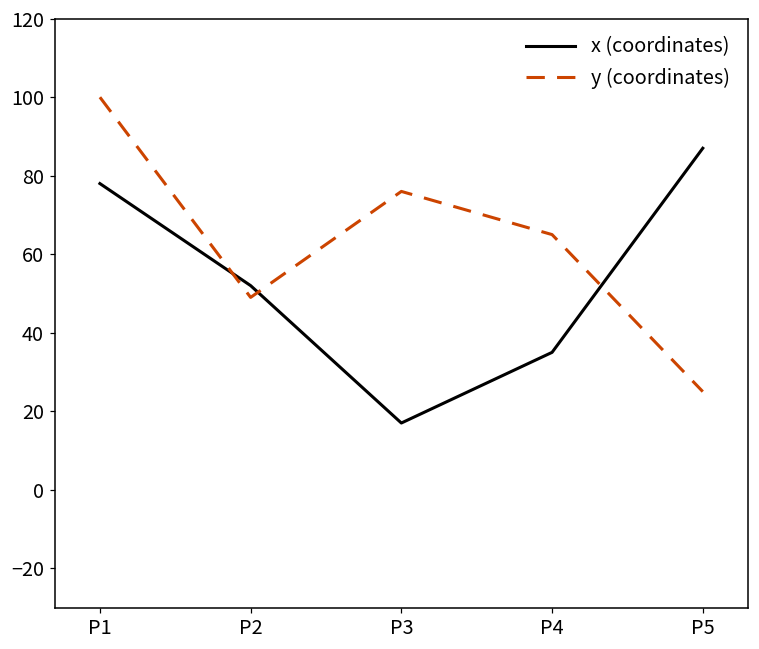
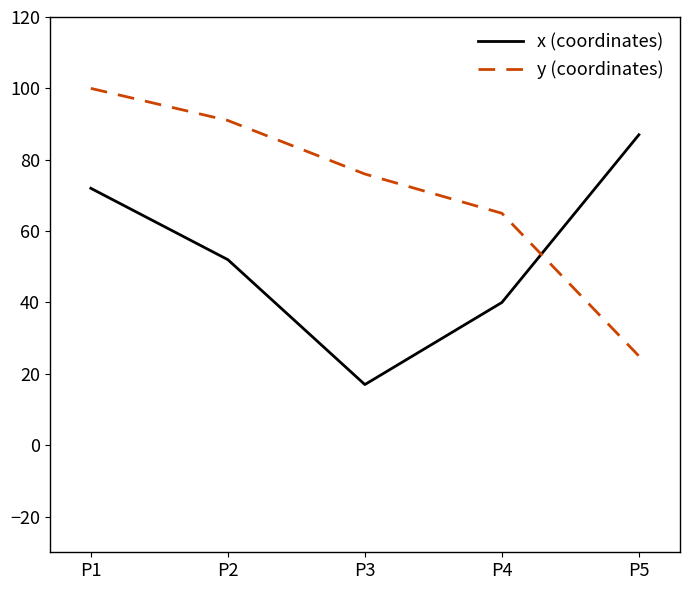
  {
    "x (coordinates)": {
-     "P1": 78,
+     "P1": 72,
      "P2": 52,
      "P3": 17,
-     "P4": 35,
+     "P4": 40,
      "P5": 87
    },
    "y (coordinates)": {
      "P1": 100,
-     "P2": 49,
+     "P2": 91,
      "P3": 76,
      "P4": 65,
      "P5": 25
    }
  }
